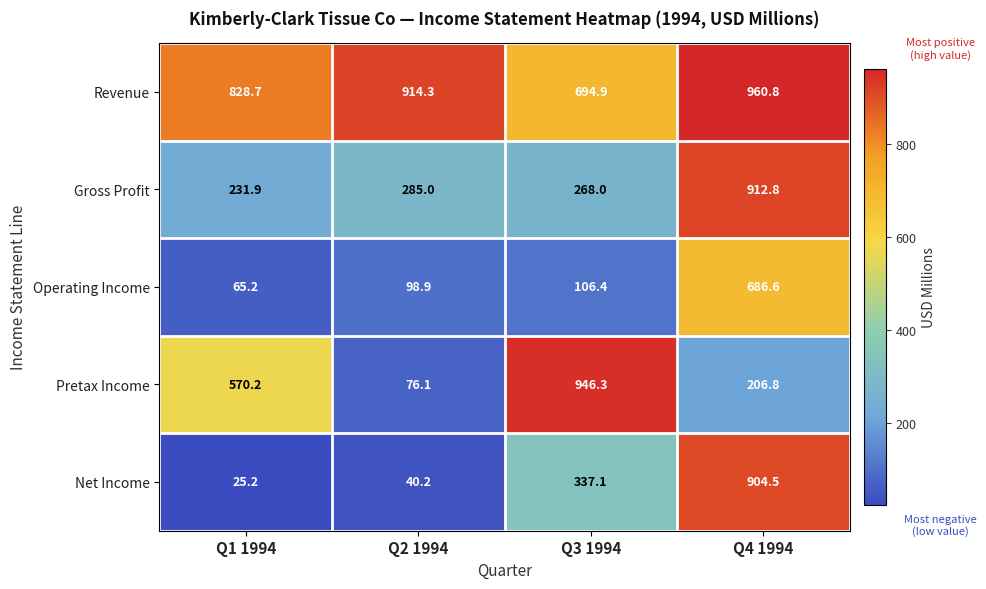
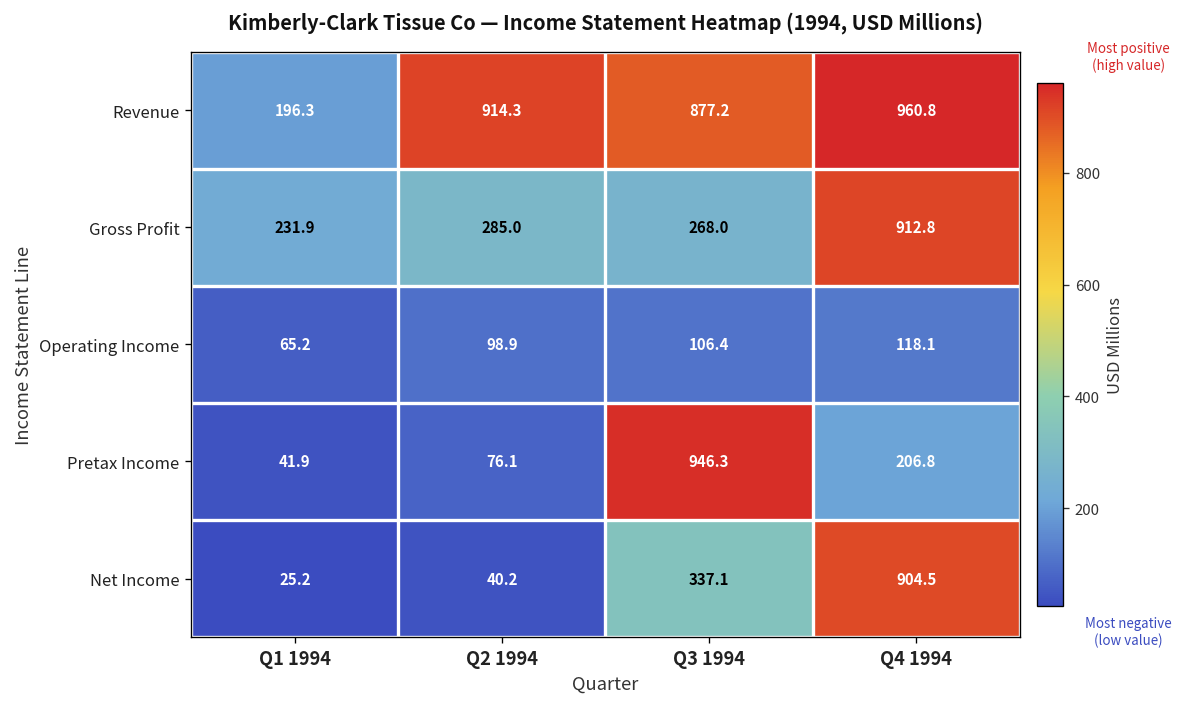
  {
    "Revenue": {
-     "Q1 1994": 828.7,
+     "Q1 1994": 196.3,
      "Q2 1994": 914.3,
-     "Q3 1994": 694.9,
+     "Q3 1994": 877.2,
      "Q4 1994": 960.8
    },
    "Gross Profit": {
      "Q1 1994": 231.9,
      "Q2 1994": 285.0,
      "Q3 1994": 268.0,
      "Q4 1994": 912.8
    },
    "Operating Income": {
      "Q1 1994": 65.2,
      "Q2 1994": 98.9,
      "Q3 1994": 106.4,
-     "Q4 1994": 686.6
+     "Q4 1994": 118.1
    },
    "Pretax Income": {
-     "Q1 1994": 570.2,
+     "Q1 1994": 41.9,
      "Q2 1994": 76.1,
      "Q3 1994": 946.3,
      "Q4 1994": 206.8
    },
    "Net Income": {
      "Q1 1994": 25.2,
      "Q2 1994": 40.2,
      "Q3 1994": 337.1,
      "Q4 1994": 904.5
    }
  }
